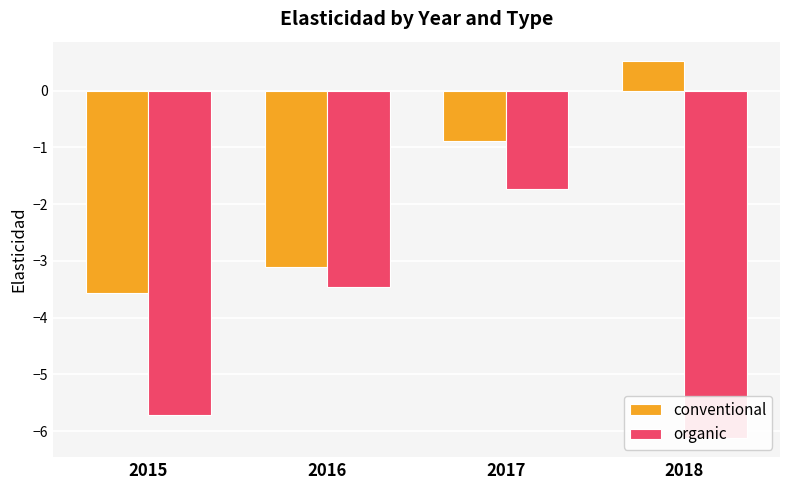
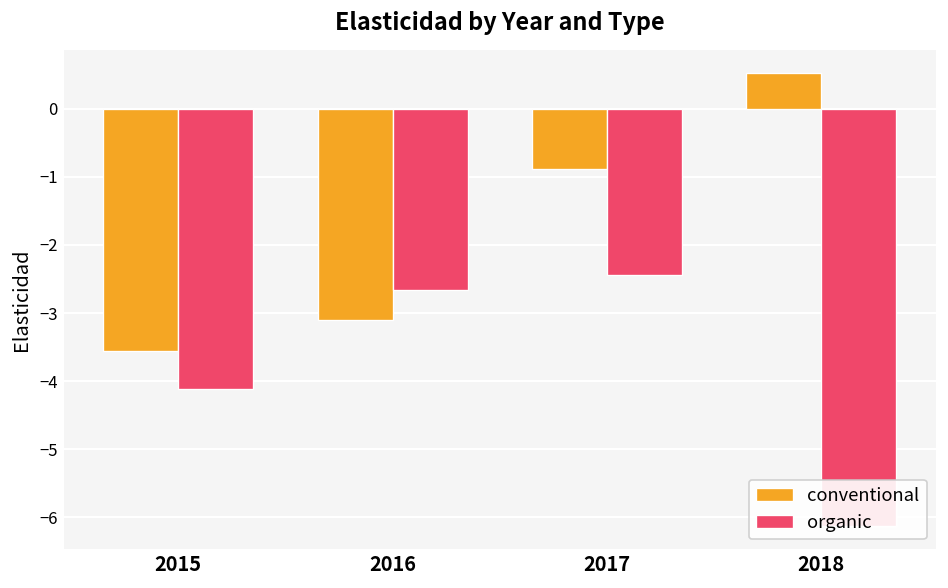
  {
    "conventional": {
      "2015": -3.6,
      "2016": -3.1,
      "2017": -0.9,
      "2018": 0.5
    },
    "organic": {
-     "2015": -5.7,
-     "2016": -3.5,
-     "2017": -1.7
+     "2015": -4.1,
+     "2016": -2.7,
+     "2017": -2.4
    }
  }
